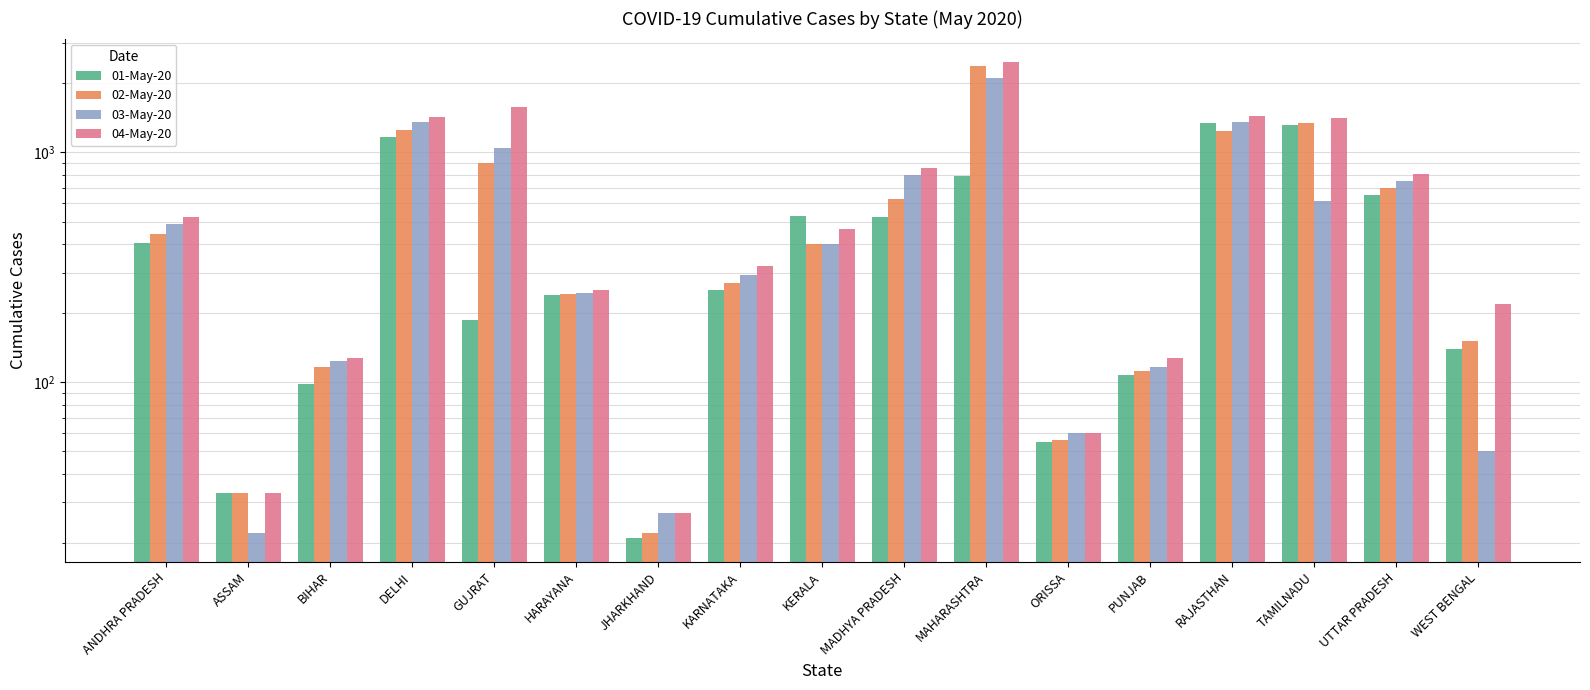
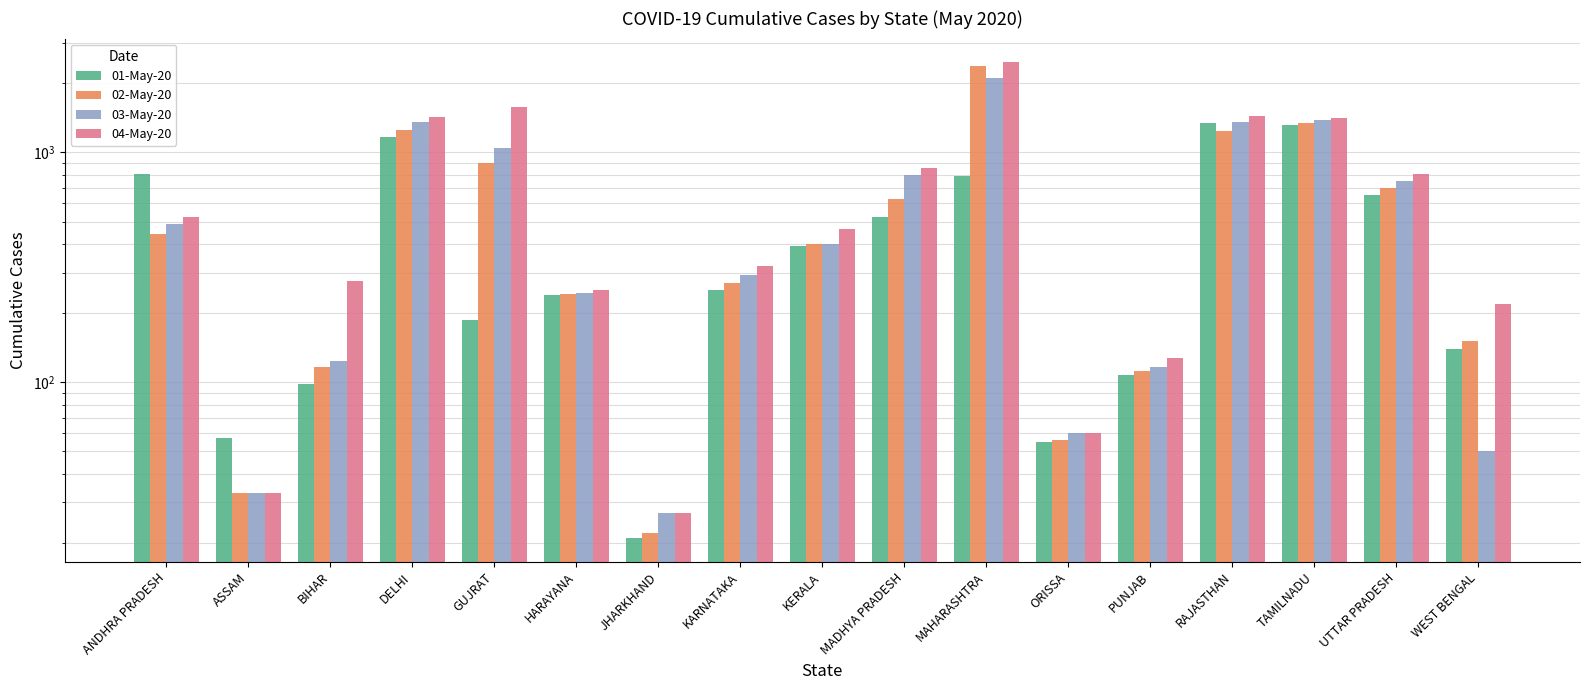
  {
    "01-May-20": {
-     "ANDHRA PRADESH": 400,
-     "ASSAM": 33,
+     "ANDHRA PRADESH": 810,
+     "ASSAM": 57,
      "BIHAR": 98,
      "DELHI": 1200,
      "GUJRAT": 190,
      "HARAYANA": 240,
      "JHARKHAND": 21,
      "KARNATAKA": 250,
-     "KERALA": 530,
+     "KERALA": 390,
      "MADHYA PRADESH": 520,
      "MAHARASHTRA": 790,
      "ORISSA": 55,
      "PUNJAB": 110,
      "RAJASTHAN": 1300,
      "TAMILNADU": 1300,
      "UTTAR PRADESH": 650,
      "WEST BENGAL": 140
    },
    "02-May-20": {
      "ANDHRA PRADESH": 440,
      "ASSAM": 33,
      "BIHAR": 120,
      "DELHI": 1300,
      "GUJRAT": 900,
      "HARAYANA": 240,
      "JHARKHAND": 22,
      "KARNATAKA": 270,
      "KERALA": 400,
      "MADHYA PRADESH": 620,
      "MAHARASHTRA": 2400,
      "ORISSA": 56,
      "PUNJAB": 110,
      "RAJASTHAN": 1200,
      "TAMILNADU": 1300,
      "UTTAR PRADESH": 700,
      "WEST BENGAL": 150
    },
    "03-May-20": {
      "ANDHRA PRADESH": 490,
-     "ASSAM": 22,
+     "ASSAM": 33,
      "BIHAR": 120,
      "DELHI": 1400,
      "GUJRAT": 1000,
      "HARAYANA": 240,
      "JHARKHAND": 27,
      "KARNATAKA": 290,
      "KERALA": 400,
      "MADHYA PRADESH": 800,
      "MAHARASHTRA": 2100,
      "ORISSA": 60,
      "PUNJAB": 120,
      "RAJASTHAN": 1400,
-     "TAMILNADU": 610,
+     "TAMILNADU": 1400,
      "UTTAR PRADESH": 750,
      "WEST BENGAL": 50
    },
    "04-May-20": {
      "ANDHRA PRADESH": 520,
      "ASSAM": 33,
-     "BIHAR": 130,
+     "BIHAR": 280,
      "DELHI": 1400,
      "GUJRAT": 1600,
      "HARAYANA": 250,
      "JHARKHAND": 27,
      "KARNATAKA": 320,
      "KERALA": 460,
      "MADHYA PRADESH": 860,
      "MAHARASHTRA": 2500,
      "ORISSA": 60,
      "PUNJAB": 130,
      "RAJASTHAN": 1400,
      "TAMILNADU": 1400,
      "UTTAR PRADESH": 800,
      "WEST BENGAL": 220
    }
  }
